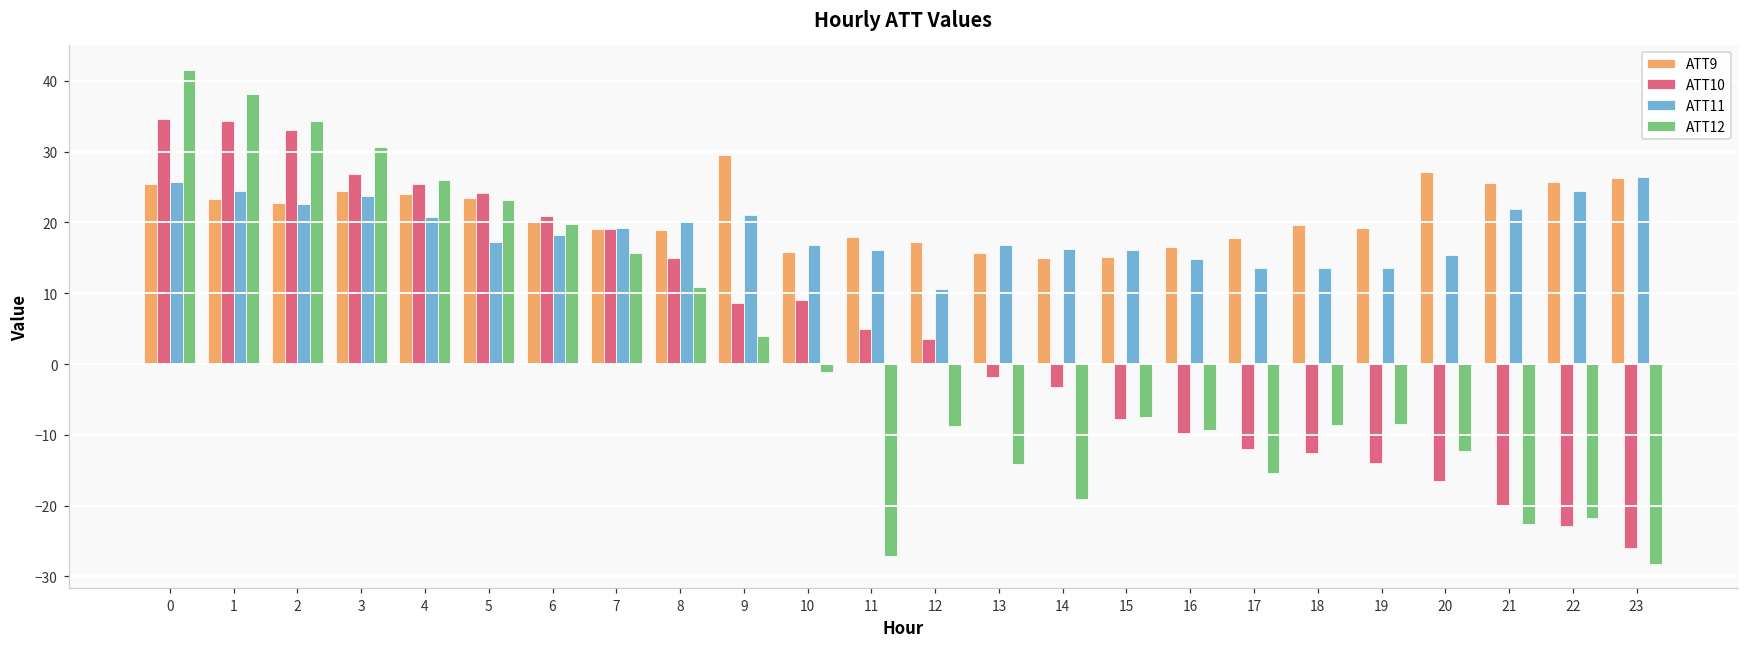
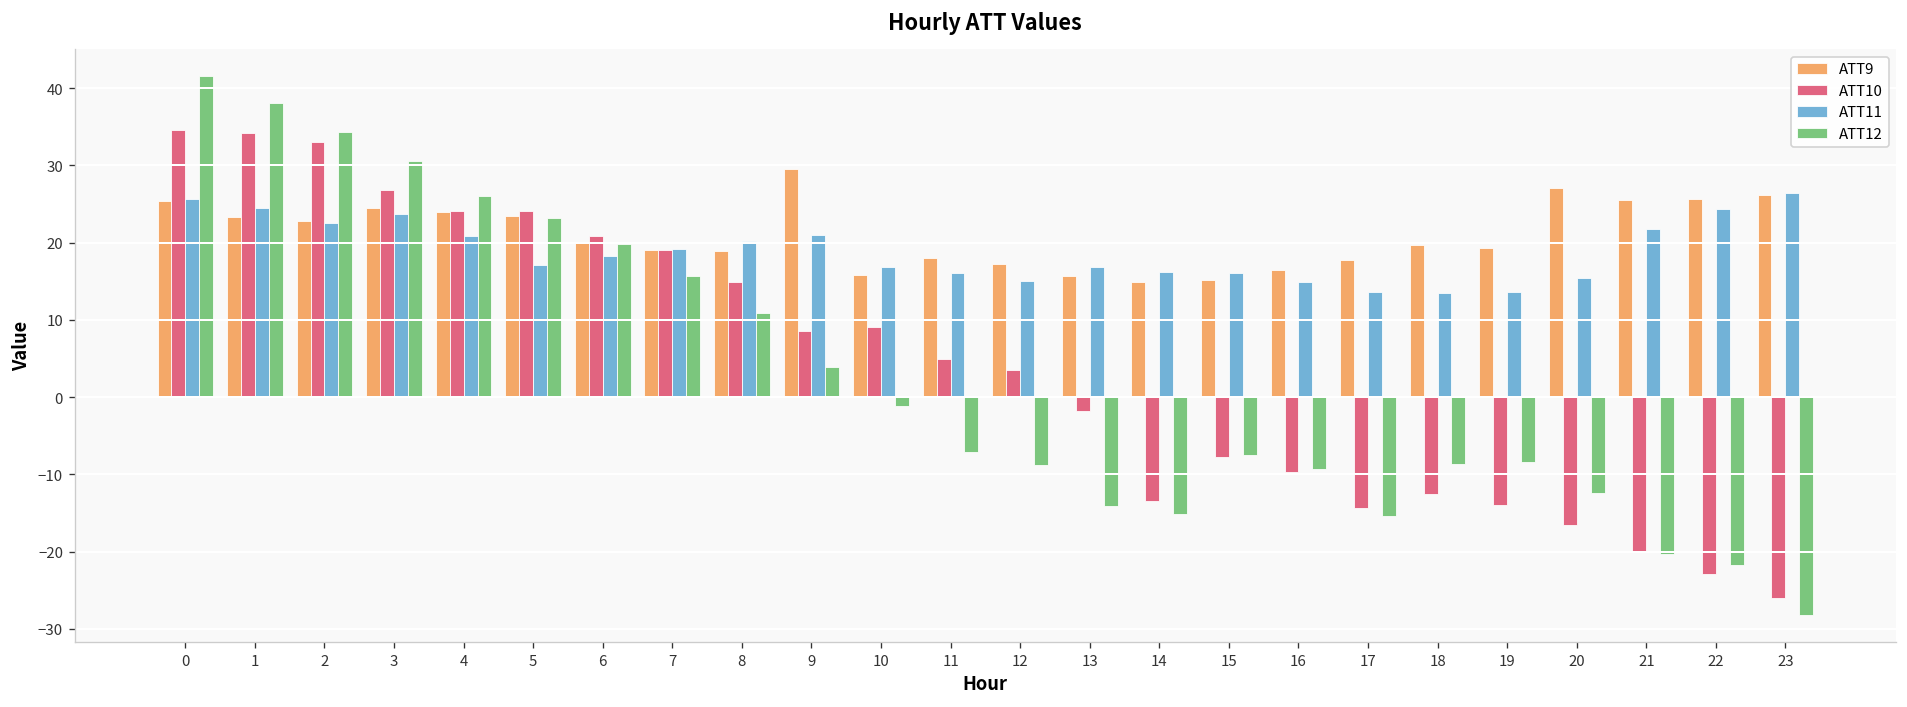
  {
    "ATT9": {
      "0": 25,
      "1": 23,
      "2": 23,
      "3": 24,
      "4": 24,
      "5": 23,
      "6": 20,
      "7": 19,
      "8": 19,
      "9": 30,
      "10": 16,
      "11": 18,
      "12": 17,
      "13": 16,
      "14": 15,
      "15": 15,
      "16": 16,
      "17": 18,
      "18": 20,
      "19": 19,
      "20": 27,
      "21": 26,
      "22": 26,
      "23": 26
    },
    "ATT10": {
      "0": 35,
      "1": 34,
      "2": 33,
      "3": 27,
-     "4": 25,
+     "4": 24,
      "5": 24,
      "6": 21,
      "7": 19,
      "8": 15,
      "9": 9,
      "10": 9,
      "11": 5,
      "12": 3,
      "13": -2,
-     "14": -3,
+     "14": -13,
      "15": -8,
      "16": -10,
-     "17": -12,
+     "17": -14,
      "18": -13,
      "19": -14,
      "20": -17,
      "21": -20,
      "22": -23,
      "23": -26
    },
    "ATT11": {
      "0": 26,
      "1": 24,
      "2": 23,
      "3": 24,
      "4": 21,
      "5": 17,
      "6": 18,
      "7": 19,
      "8": 20,
      "9": 21,
      "10": 17,
      "11": 16,
-     "12": 11,
+     "12": 15,
      "13": 17,
      "14": 16,
      "15": 16,
      "16": 15,
      "17": 14,
      "18": 14,
      "19": 14,
      "20": 15,
      "21": 22,
      "22": 24,
      "23": 26
    },
    "ATT12": {
      "0": 42,
      "1": 38,
      "2": 34,
      "3": 31,
      "4": 26,
      "5": 23,
      "6": 20,
      "7": 16,
      "8": 11,
      "9": 4,
      "10": -1,
-     "11": -27,
+     "11": -7,
      "12": -9,
      "13": -14,
-     "14": -19,
+     "14": -15,
      "15": -8,
      "16": -9,
      "17": -15,
      "18": -9,
      "19": -8,
      "20": -12,
-     "21": -23,
+     "21": -20,
      "22": -22,
      "23": -28
    }
  }
